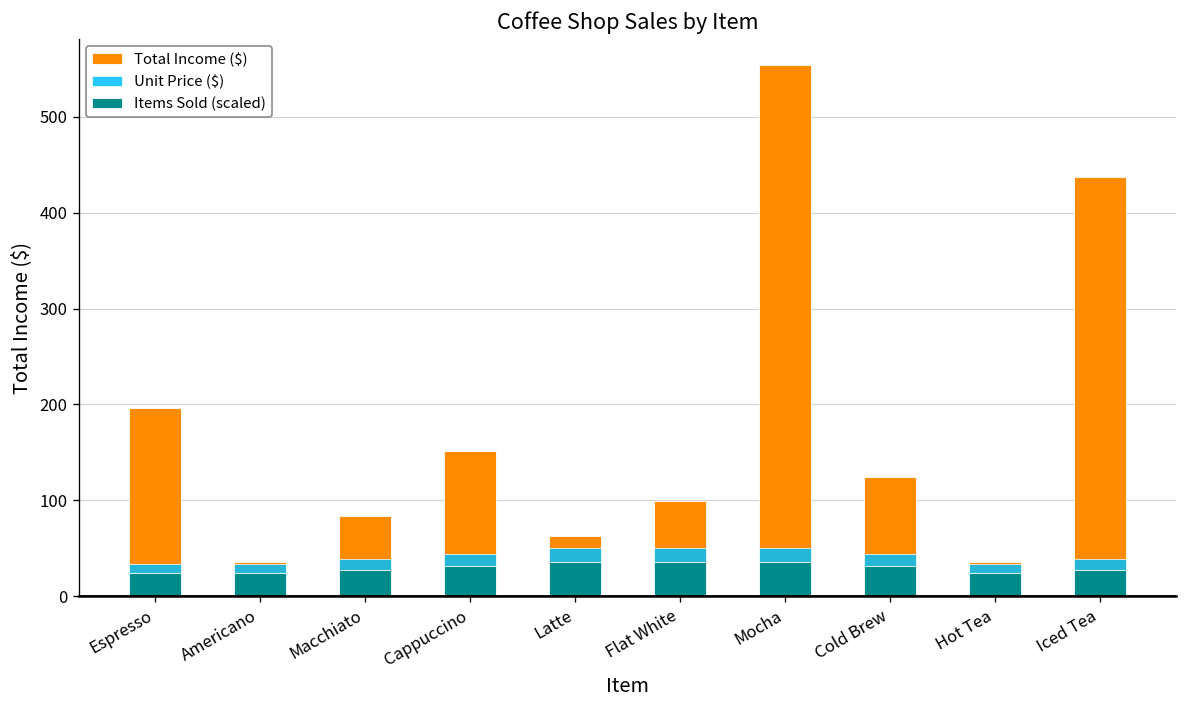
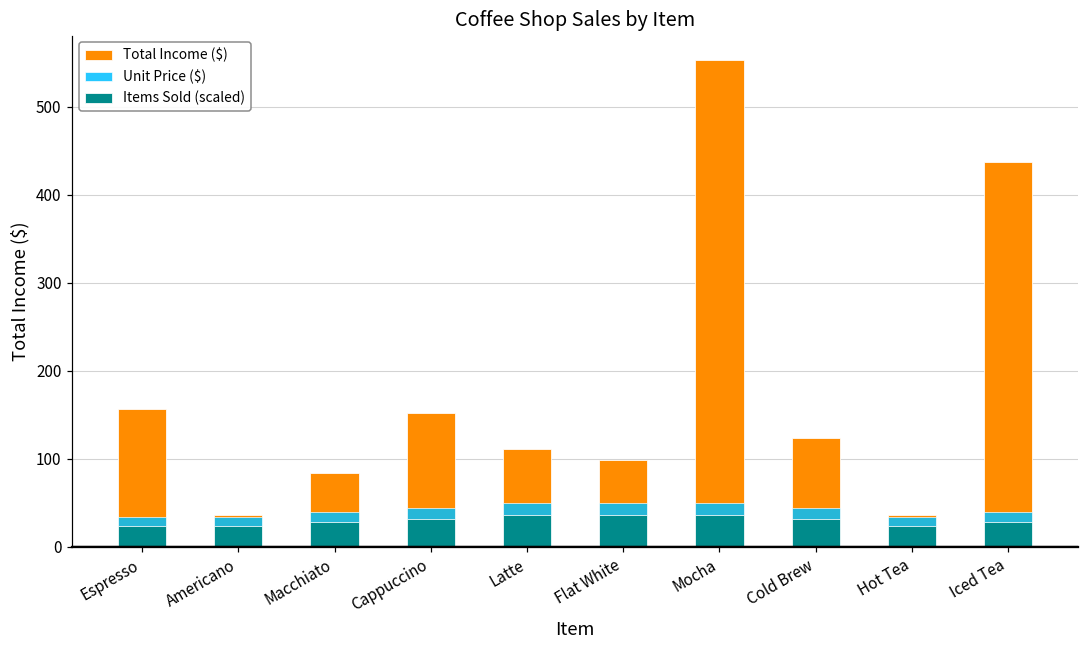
  {
    "Total Income ($)": {
-     "Espresso": 200,
+     "Espresso": 160,
      "Americano": 40,
      "Macchiato": 80,
      "Cappuccino": 150,
-     "Latte": 60,
+     "Latte": 110,
      "Flat White": 100,
      "Mocha": 550,
      "Cold Brew": 120,
      "Hot Tea": 40,
      "Iced Tea": 440
    }
  }
